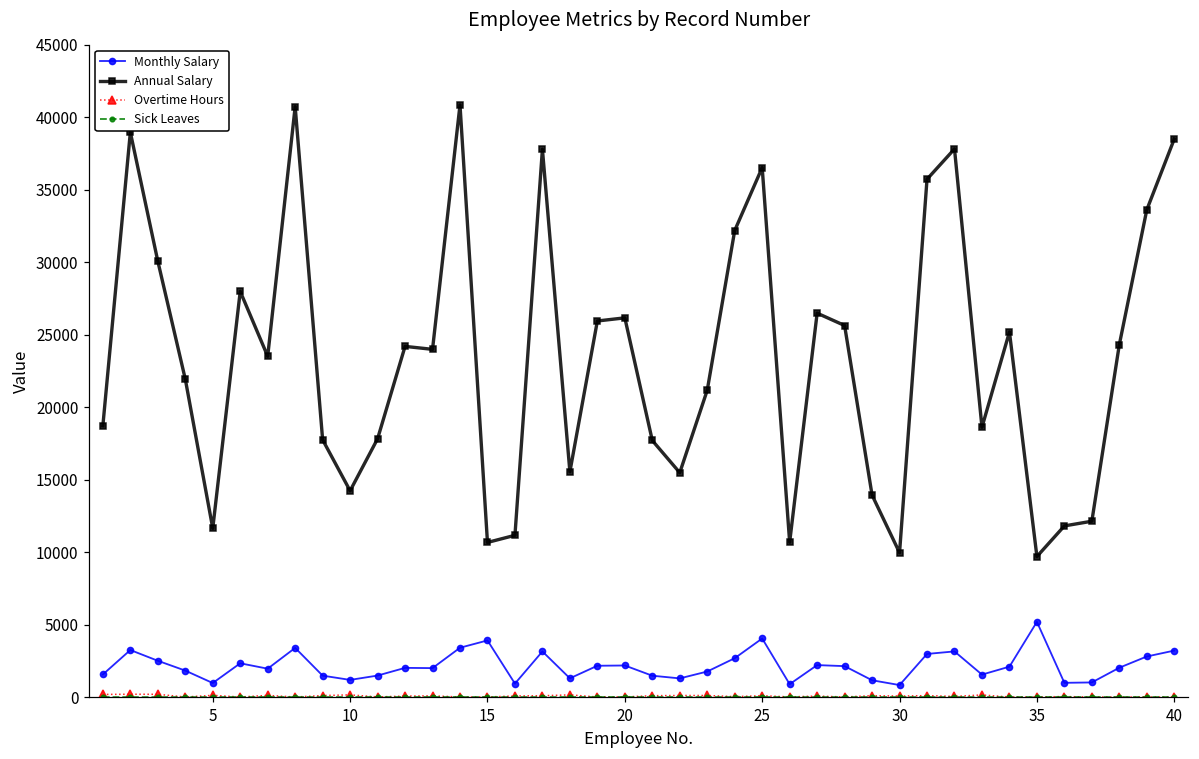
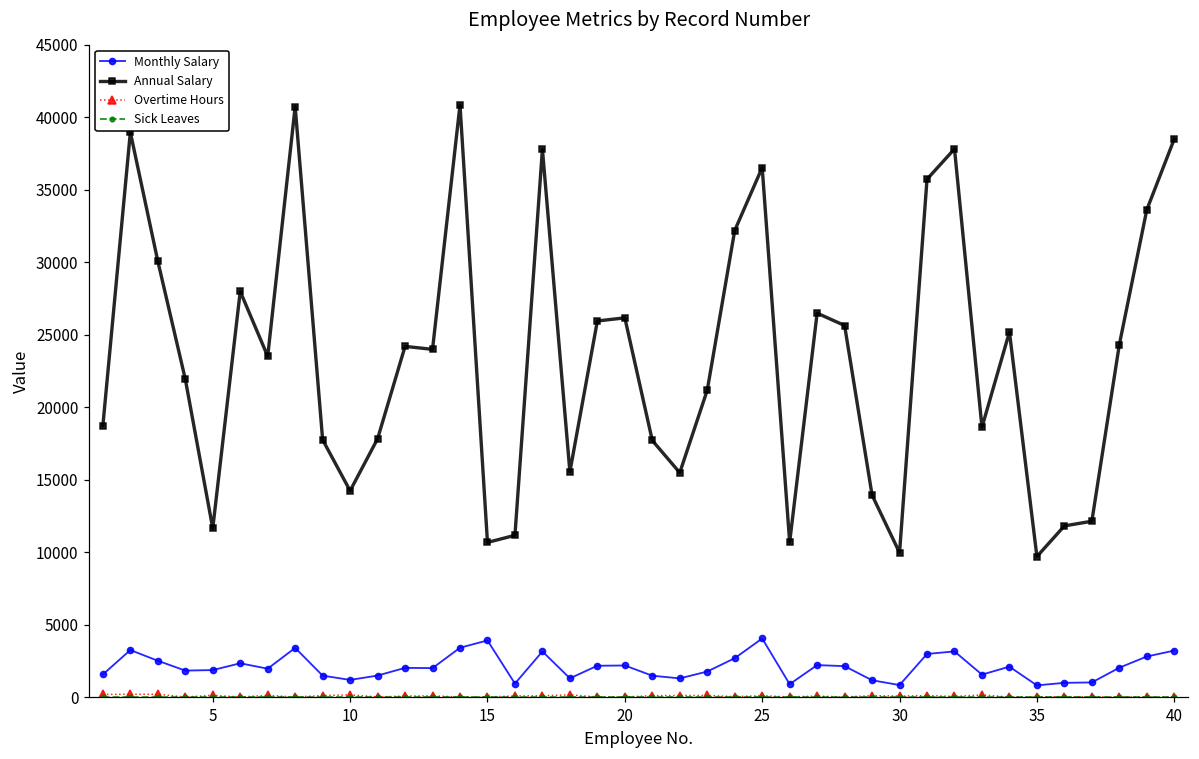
  {
    "Monthly Salary": {
-     "5": 1000,
+     "5": 1900,
      "10": 1200,
      "15": 3900,
      "20": 2200,
      "25": 4000,
      "30": 800,
-     "35": 5200,
+     "35": 800,
      "40": 3200
    },
    "Annual Salary": {
      "5": 11600,
      "10": 14200,
      "15": 10700,
      "20": 26200,
      "25": 36500,
      "30": 10000,
      "35": 9700,
      "40": 38500
    }
  }
